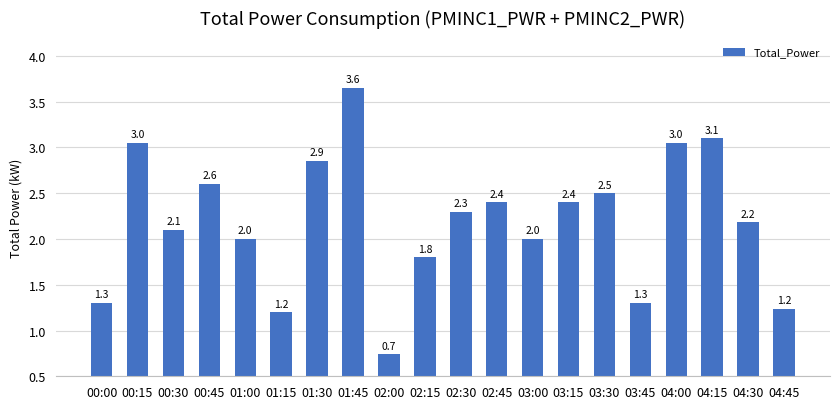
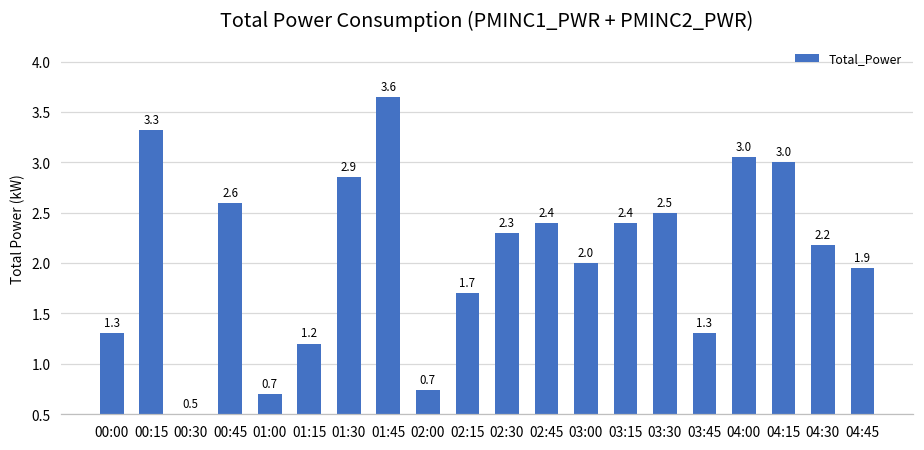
  {
    "00:00": 1.3,
-   "00:15": 3.0,
-   "00:30": 2.1,
+   "00:15": 3.3,
+   "00:30": 0.5,
    "00:45": 2.6,
-   "01:00": 2.0,
+   "01:00": 0.7,
    "01:15": 1.2,
    "01:30": 2.9,
    "01:45": 3.6,
    "02:00": 0.7,
-   "02:15": 1.8,
+   "02:15": 1.7,
    "02:30": 2.3,
    "02:45": 2.4,
    "03:00": 2.0,
    "03:15": 2.4,
    "03:30": 2.5,
    "03:45": 1.3,
    "04:00": 3.0,
-   "04:15": 3.1,
+   "04:15": 3.0,
    "04:30": 2.2,
-   "04:45": 1.2
+   "04:45": 1.9
  }
